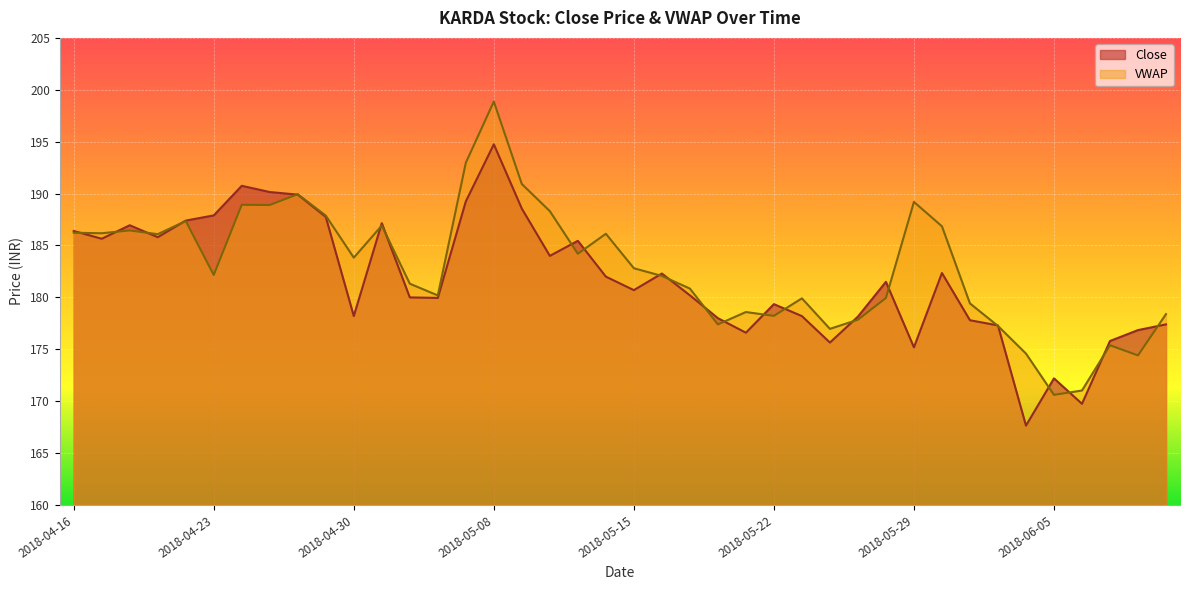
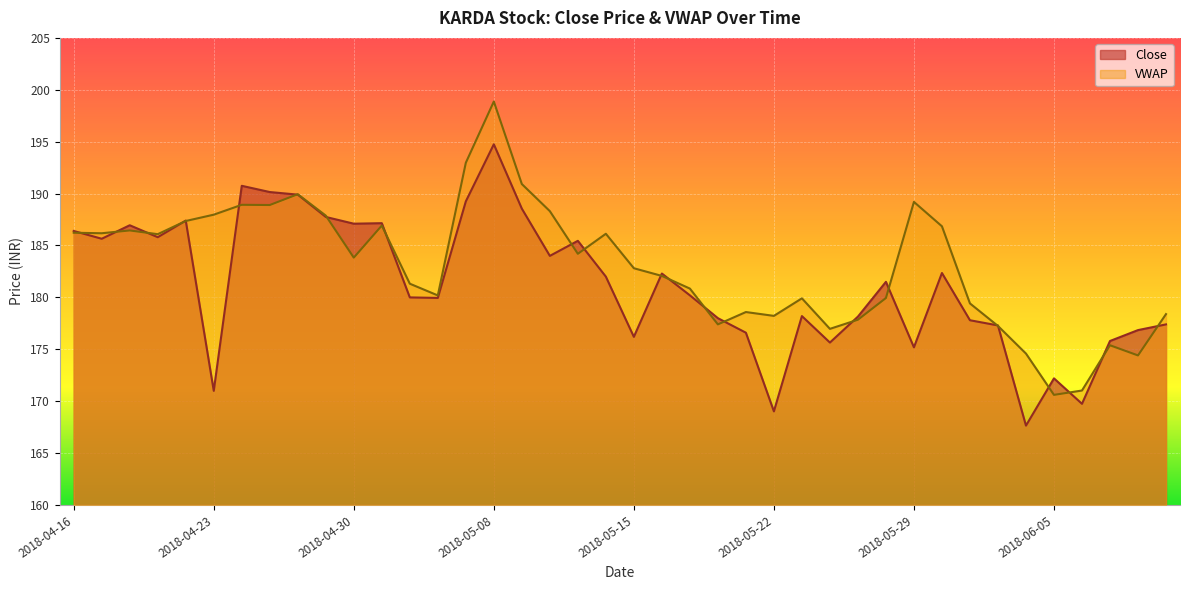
  {
    "Close": {
-     "2018-04-23": 187.9,
-     "2018-04-30": 178.2,
+     "2018-04-23": 171.0,
+     "2018-04-30": 187.1,
      "2018-05-08": 194.8,
-     "2018-05-15": 180.7,
-     "2018-05-22": 179.4,
+     "2018-05-15": 176.2,
+     "2018-05-22": 169.0,
      "2018-05-29": 175.2,
      "2018-06-05": 172.2
    },
    "VWAP": {
-     "2018-04-23": 182.2,
+     "2018-04-23": 188.0,
      "2018-04-30": 183.8,
      "2018-05-08": 198.9,
      "2018-05-15": 182.8,
      "2018-05-22": 178.2,
      "2018-05-29": 189.2,
      "2018-06-05": 170.6
    }
  }
